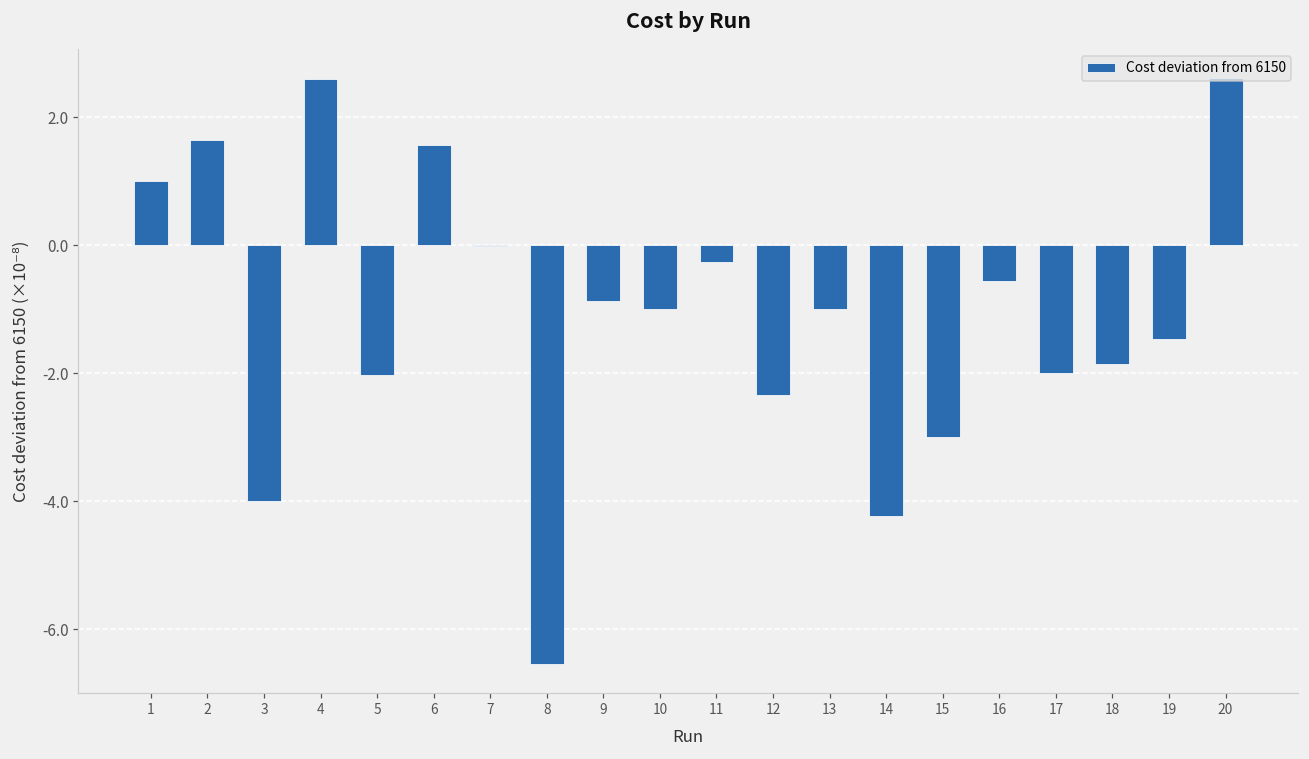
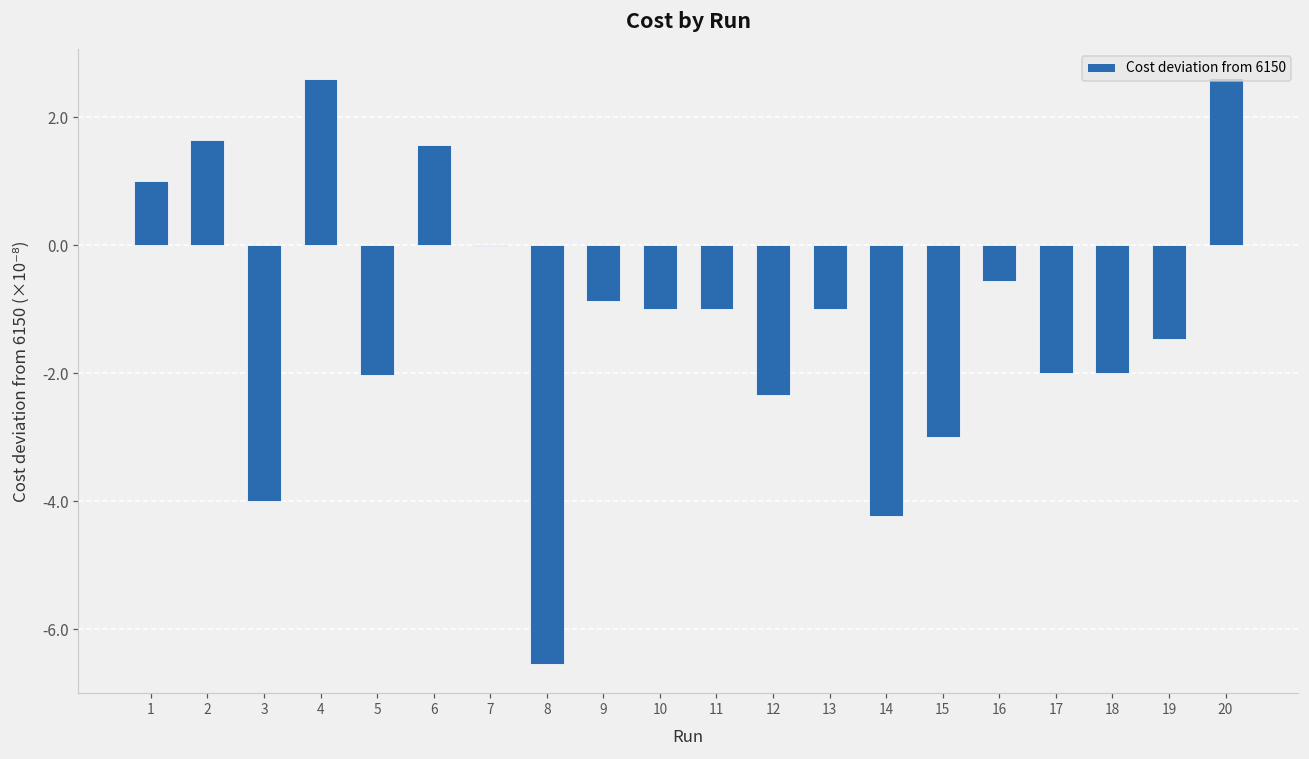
  {
    "1": 1.0,
    "2": 1.6,
    "3": -4.0,
    "4": 2.6,
    "5": -2.0,
    "6": 1.6,
    "8": -6.5,
    "9": -0.9,
    "10": -1.0,
-   "11": -0.3,
+   "11": -1.0,
    "12": -2.3,
    "13": -1.0,
    "14": -4.2,
    "15": -3.0,
    "16": -0.6,
    "17": -2.0,
-   "18": -1.8,
+   "18": -2.0,
    "19": -1.5
  }
